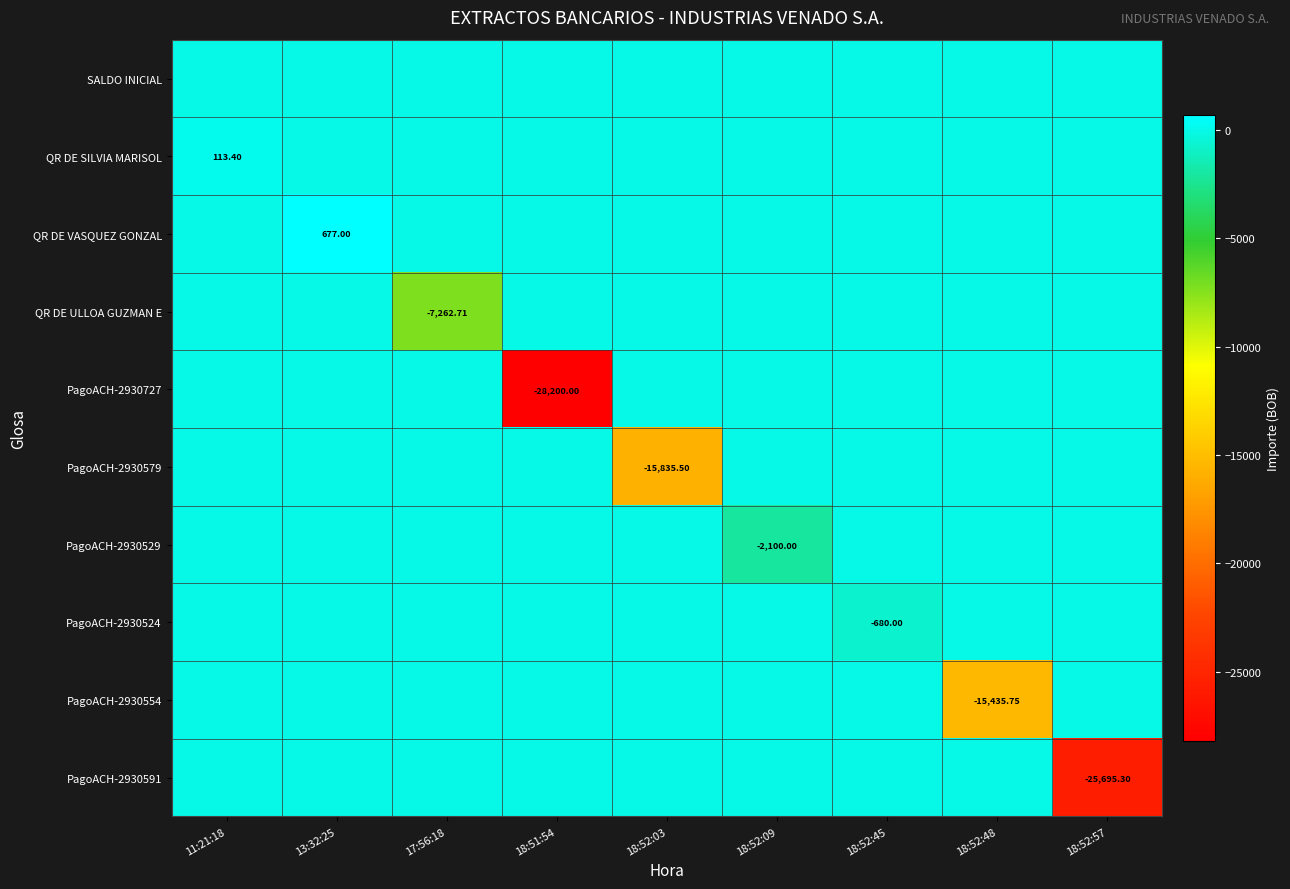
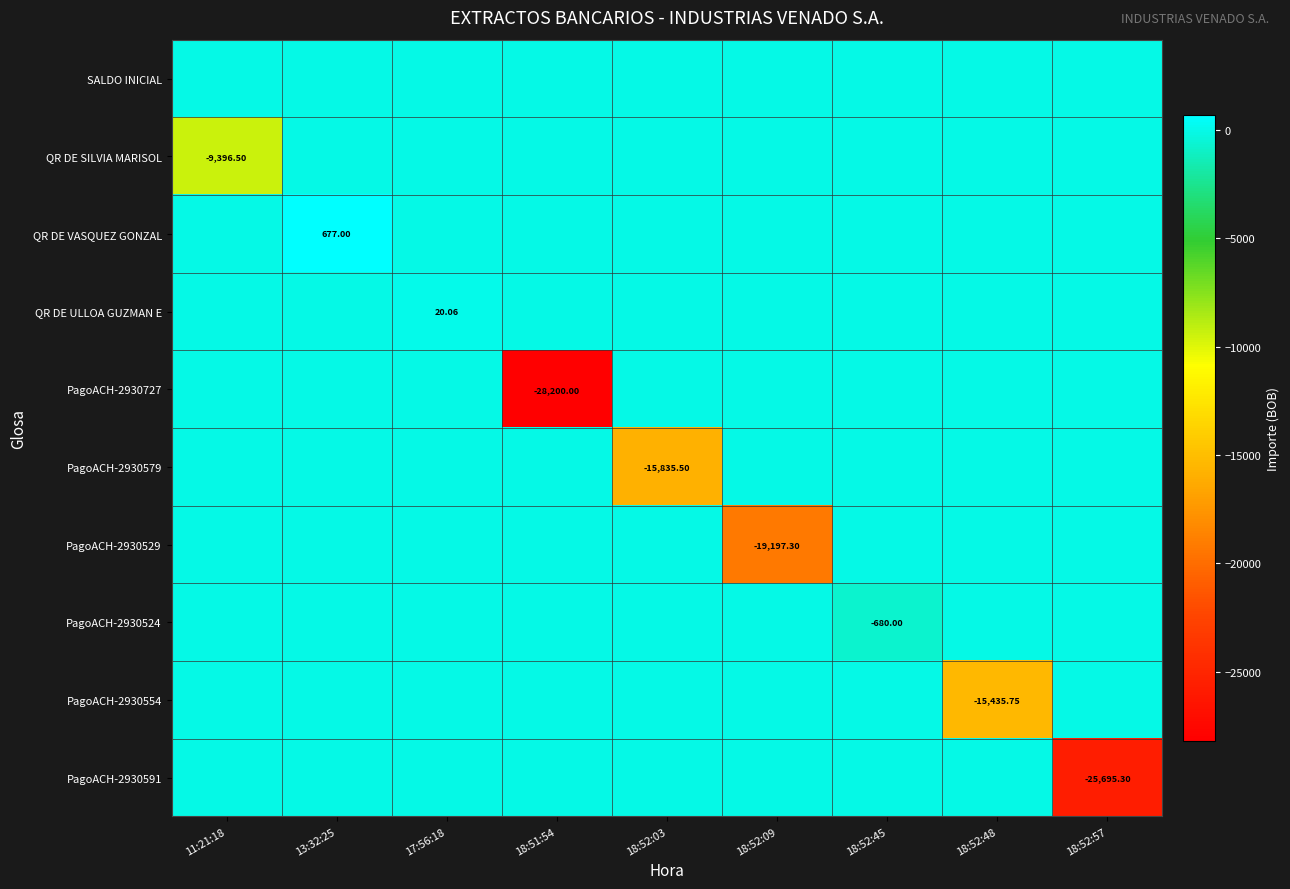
  {
    "QR DE SILVIA MARISOL": {
-     "11:21:18": "113.40"
+     "11:21:18": "-9,396.50"
    },
    "QR DE VASQUEZ GONZAL": {
      "13:32:25": "677.00"
    },
    "QR DE ULLOA GUZMAN E": {
-     "17:56:18": "-7,262.71"
+     "17:56:18": "20.06"
    },
    "PagoACH-2930727": {
      "18:51:54": "-28,200.00"
    },
    "PagoACH-2930579": {
      "18:52:03": "-15,835.50"
    },
    "PagoACH-2930529": {
-     "18:52:09": "-2,100.00"
+     "18:52:09": "-19,197.30"
    },
    "PagoACH-2930524": {
      "18:52:45": "-680.00"
    },
    "PagoACH-2930554": {
      "18:52:48": "-15,435.75"
    },
    "PagoACH-2930591": {
      "18:52:57": "-25,695.30"
    }
  }
